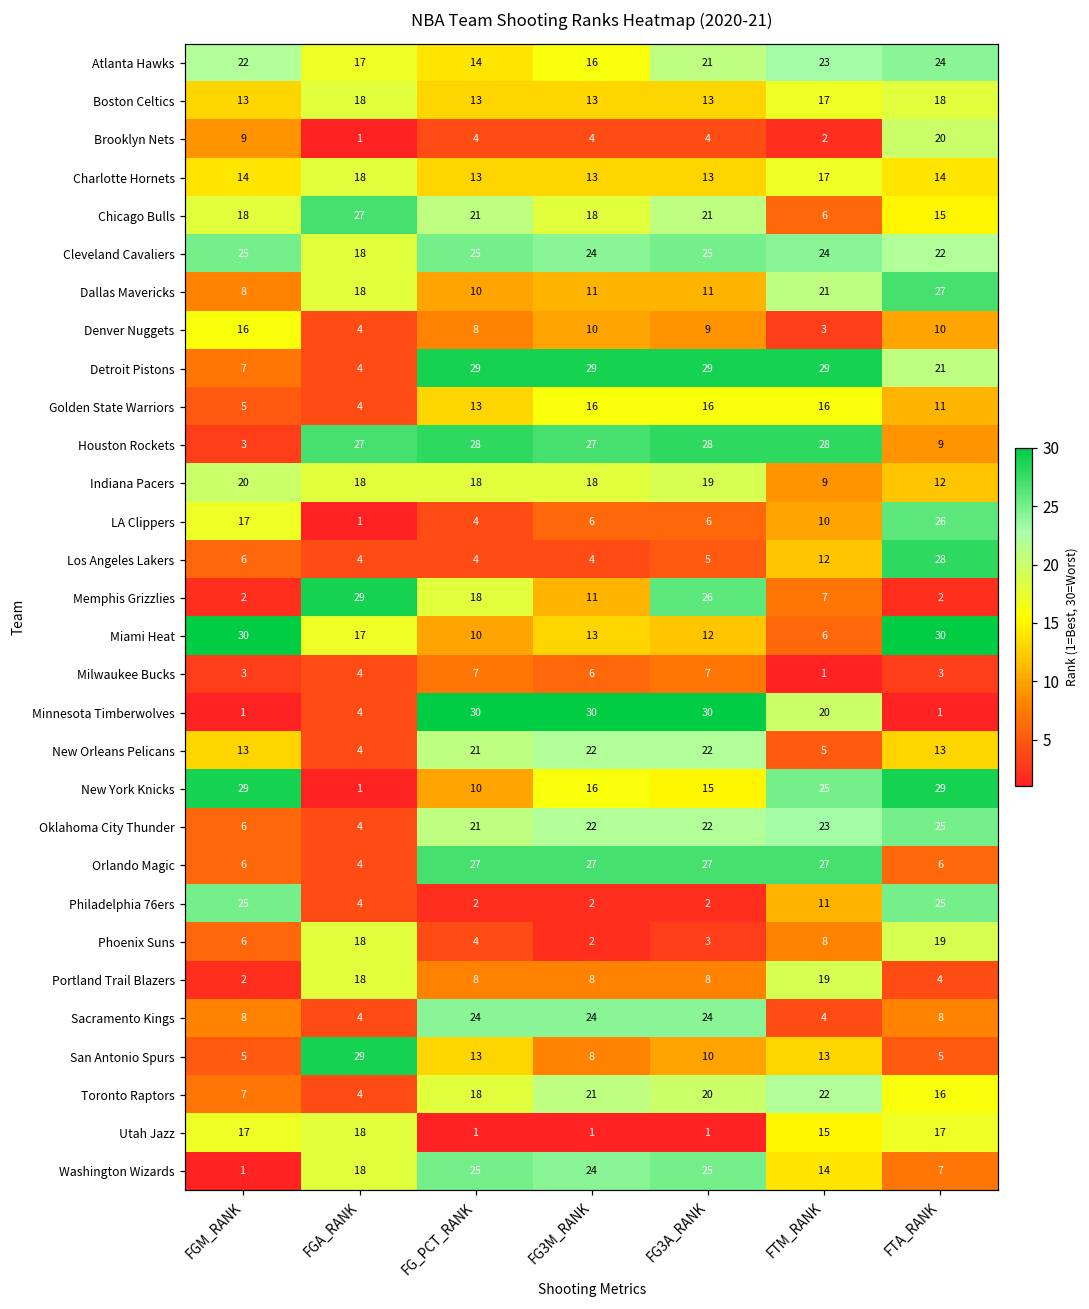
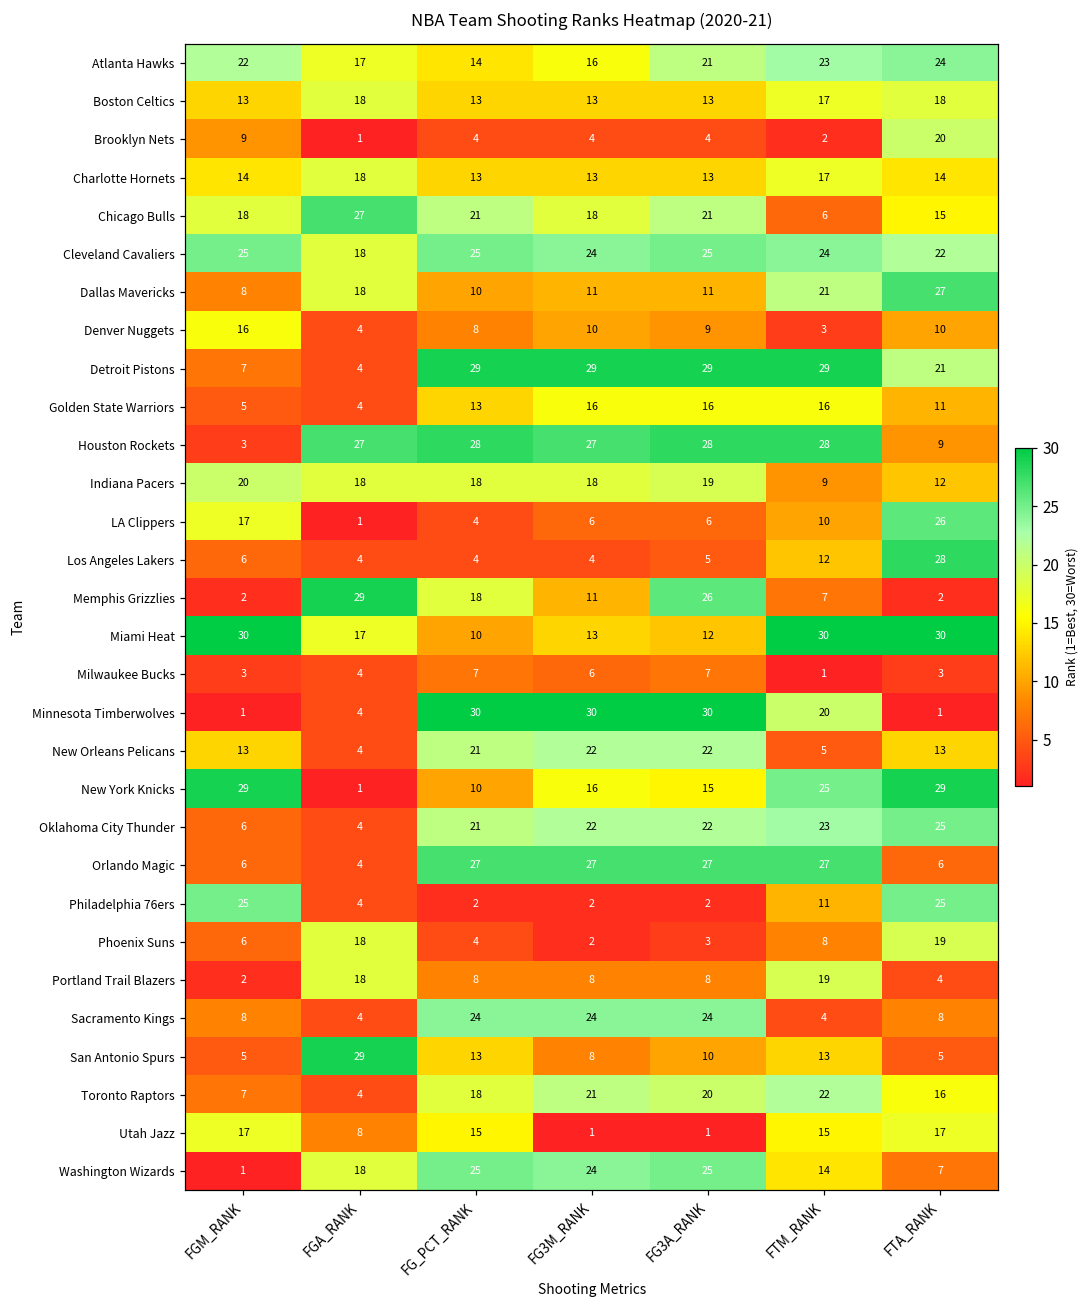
  {
    "Miami Heat": {
      "FGM_RANK": 30,
      "FGA_RANK": 17,
      "FG_PCT_RANK": 10,
      "FG3M_RANK": 13,
      "FG3A_RANK": 12,
-     "FTM_RANK": 6,
+     "FTM_RANK": 30,
      "FTA_RANK": 30
    },
    "Utah Jazz": {
      "FGM_RANK": 17,
-     "FGA_RANK": 18,
-     "FG_PCT_RANK": 1,
+     "FGA_RANK": 8,
+     "FG_PCT_RANK": 15,
      "FG3M_RANK": 1,
      "FG3A_RANK": 1,
      "FTM_RANK": 15,
      "FTA_RANK": 17
    }
  }
